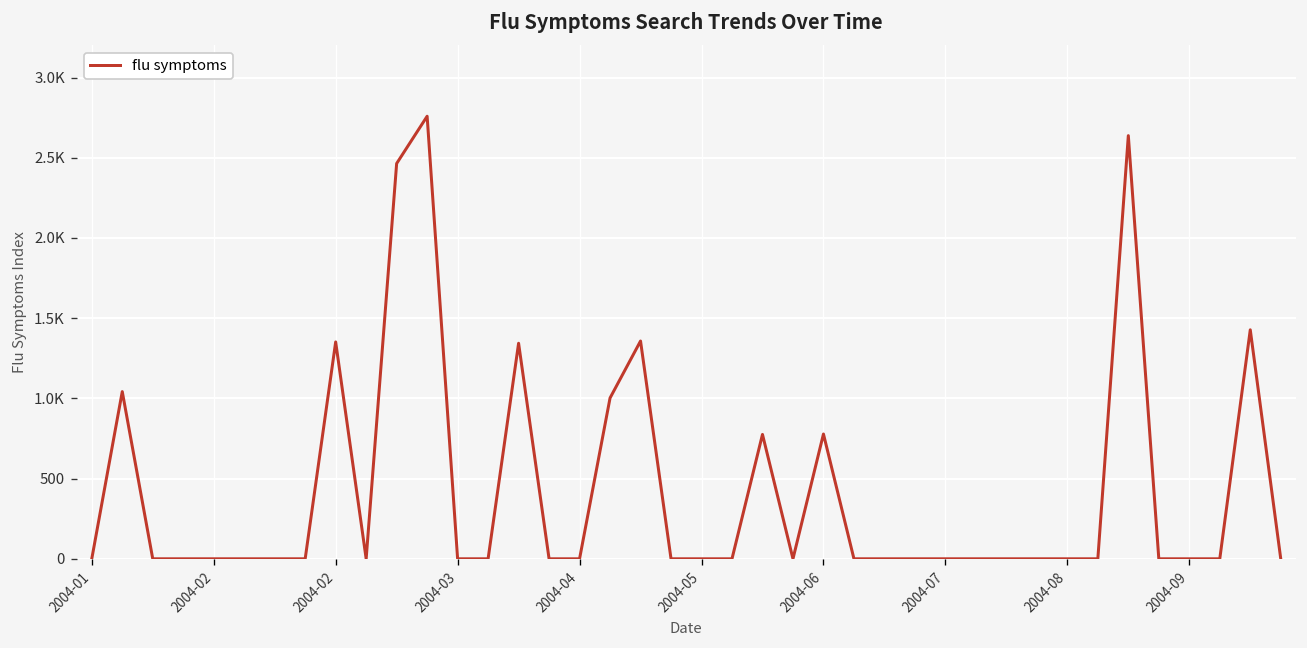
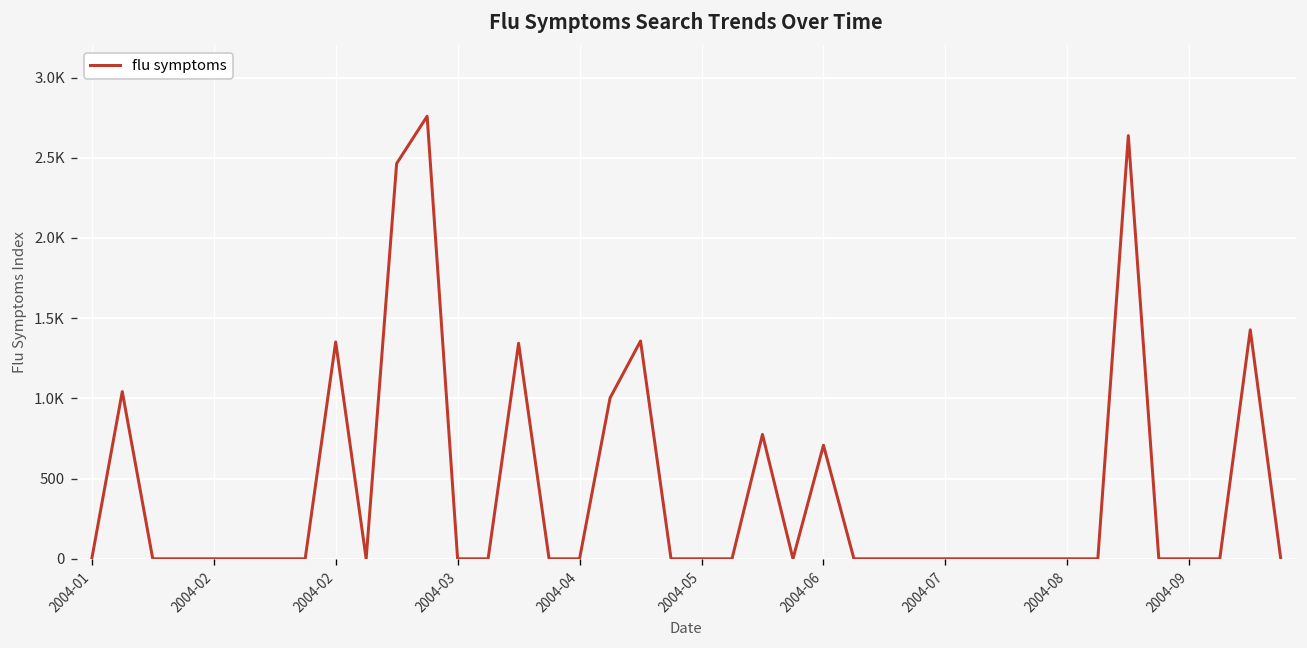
  {
    "2004-01": 0,
    "2004-03": 0,
    "2004-04": 0,
    "2004-05": 0,
-   "2004-06": 780,
+   "2004-06": 710,
    "2004-07": 0,
    "2004-08": 0,
    "2004-09": 0
  }
